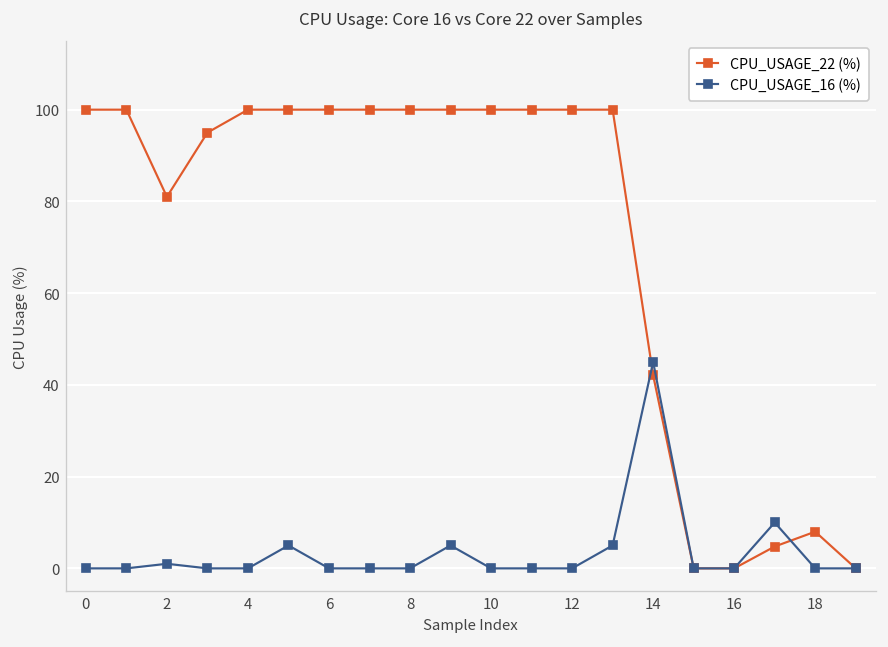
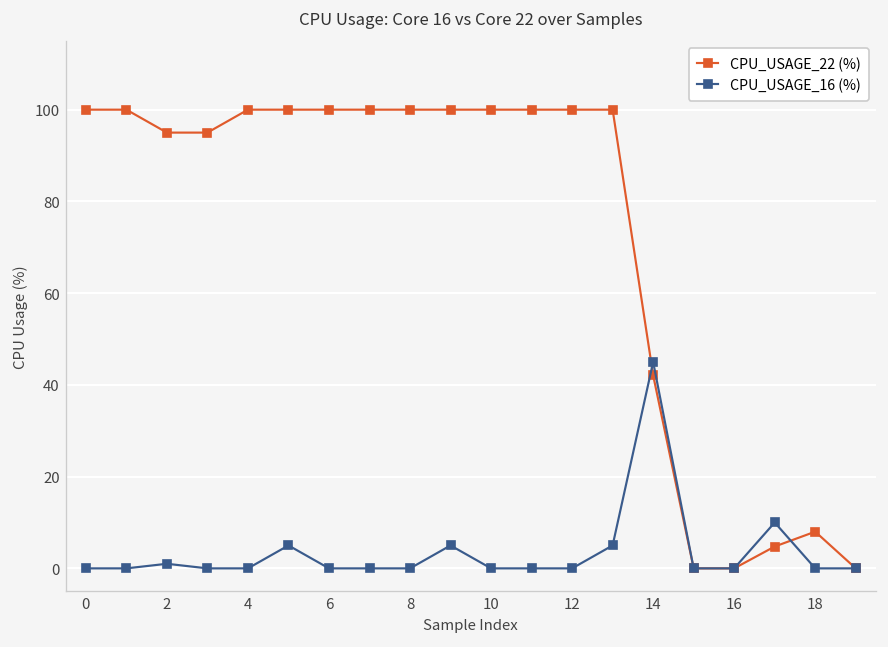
  {
    "CPU_USAGE_22 (%)": {
      "0": 100,
-     "2": 81,
+     "2": 95,
      "4": 100,
      "6": 100,
      "8": 100,
      "10": 100,
      "12": 100,
      "14": 42,
      "18": 8
    },
    "CPU_USAGE_16 (%)": {
      "0": 0,
      "2": 1,
      "4": 0,
      "6": 0,
      "8": 0,
      "10": 0,
      "12": 0,
      "14": 45,
      "18": 0
    }
  }
